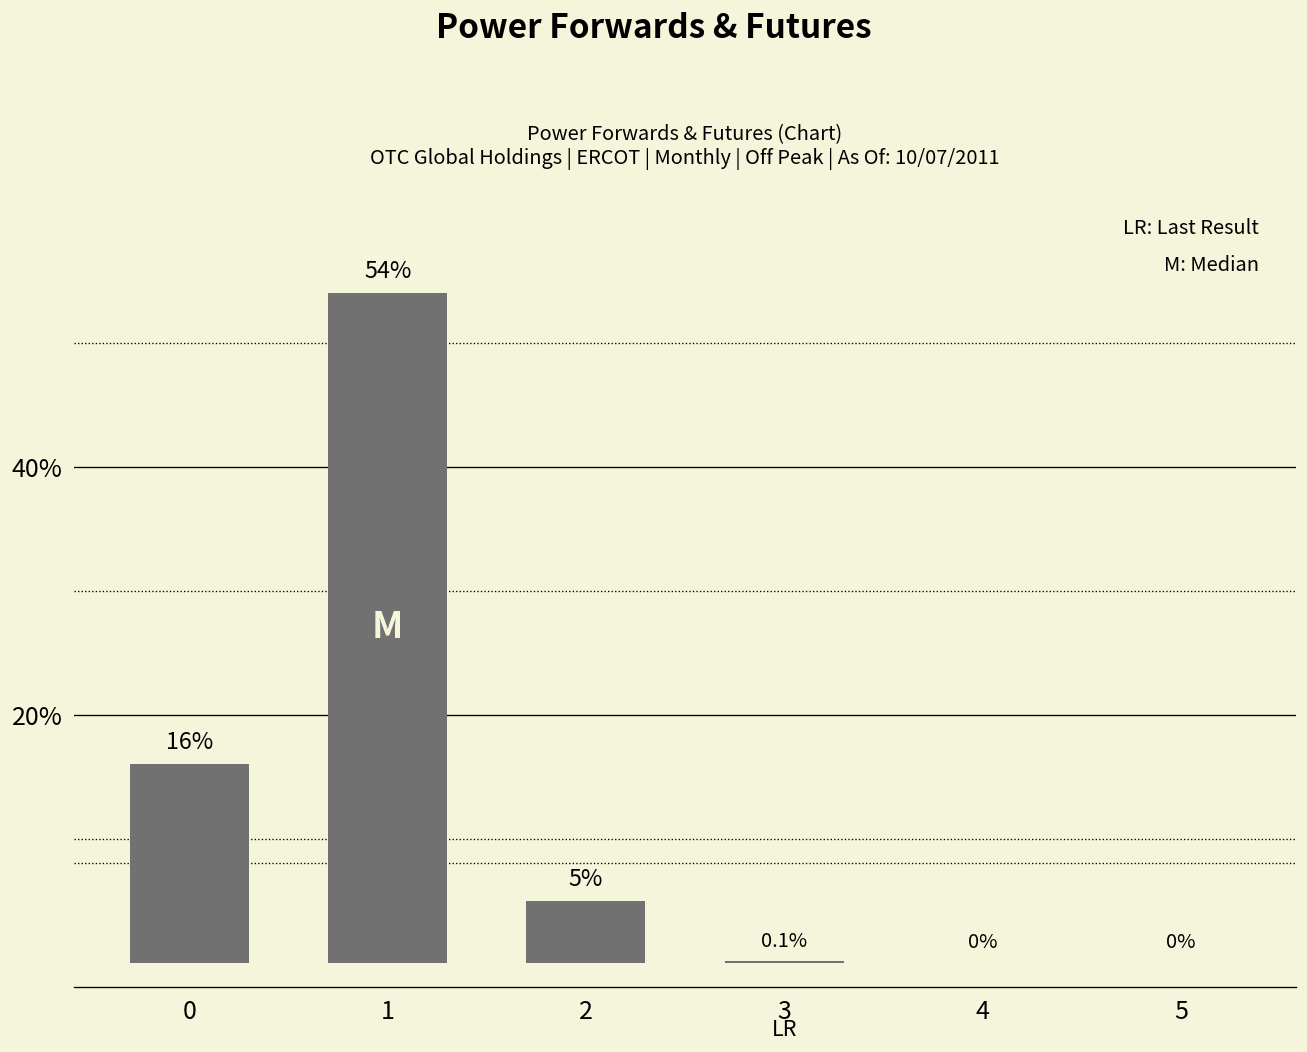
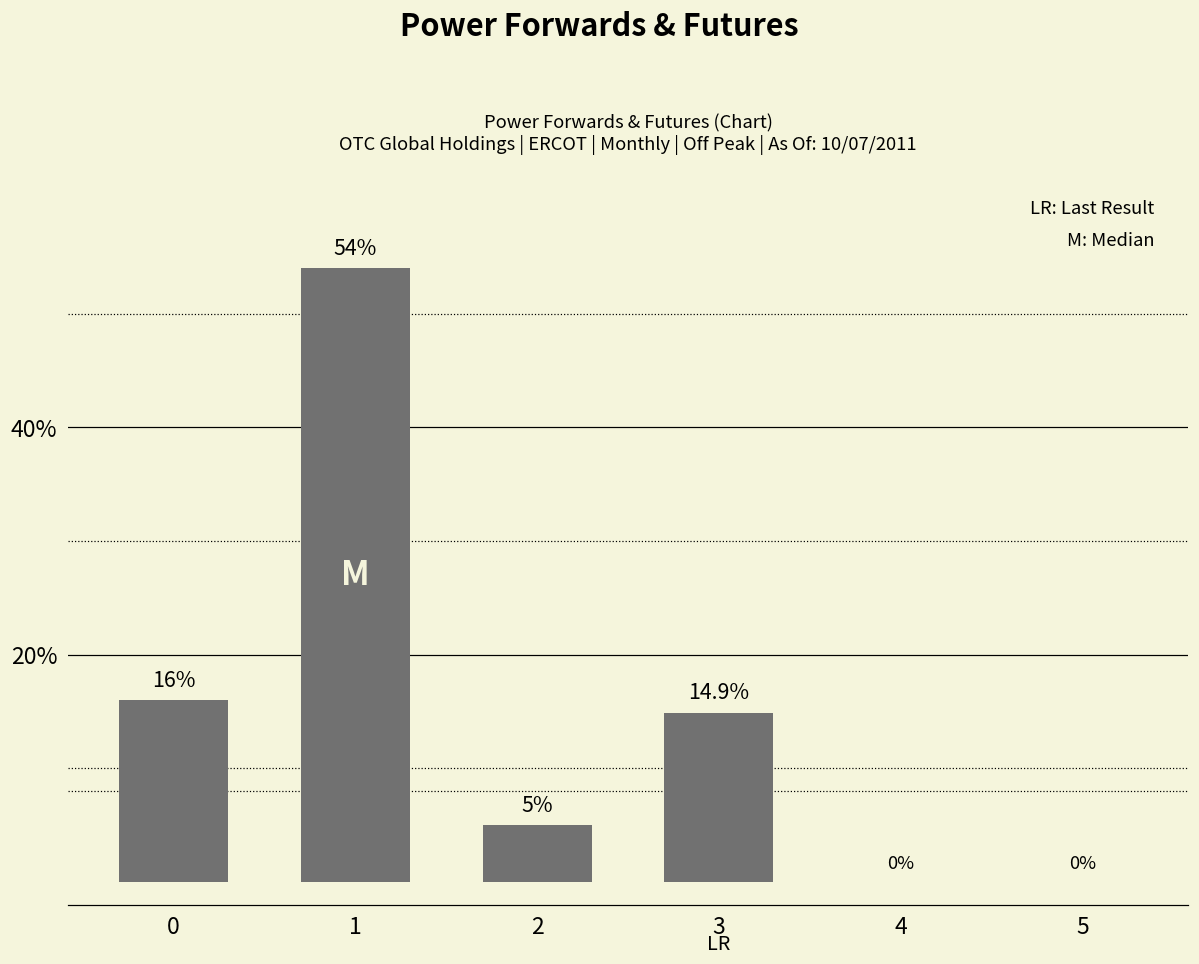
  {
    "0": "16%",
    "1": "54%",
    "2": "5%",
-   "3": "0.1%",
+   "3": "14.9%",
    "4": "0%",
    "5": "0%"
  }
